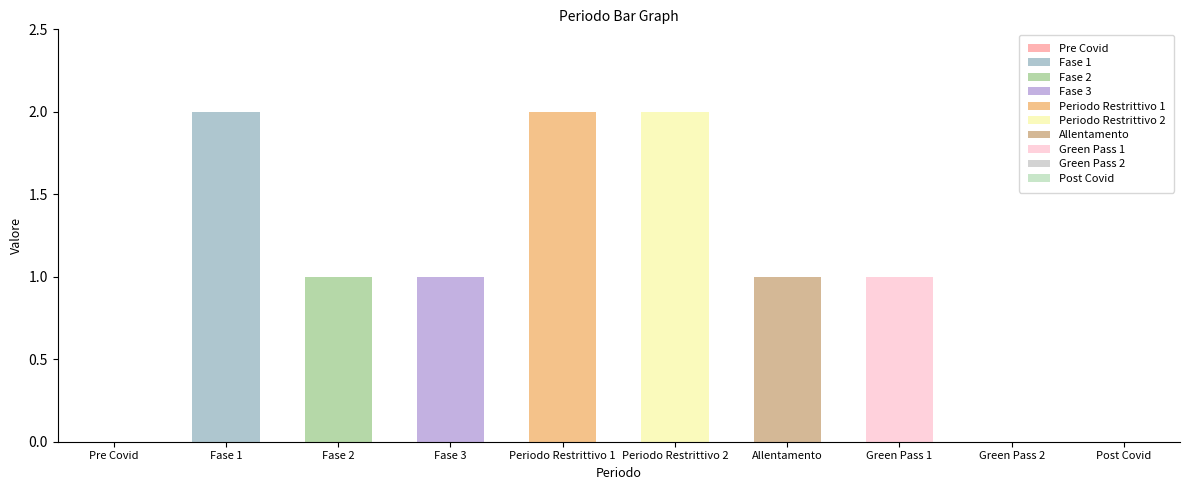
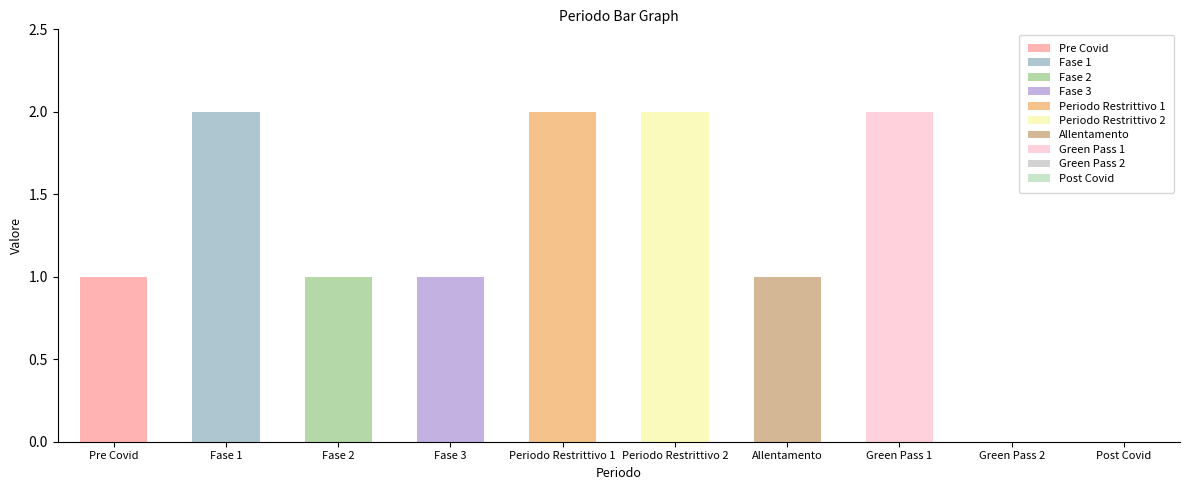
  {
-   "Pre Covid": 0,
+   "Pre Covid": 1,
    "Fase 1": 2,
    "Fase 2": 1,
    "Fase 3": 1,
    "Periodo Restrittivo 1": 2,
    "Periodo Restrittivo 2": 2,
    "Allentamento": 1,
-   "Green Pass 1": 1,
+   "Green Pass 1": 2,
    "Green Pass 2": 0,
    "Post Covid": 0
  }
